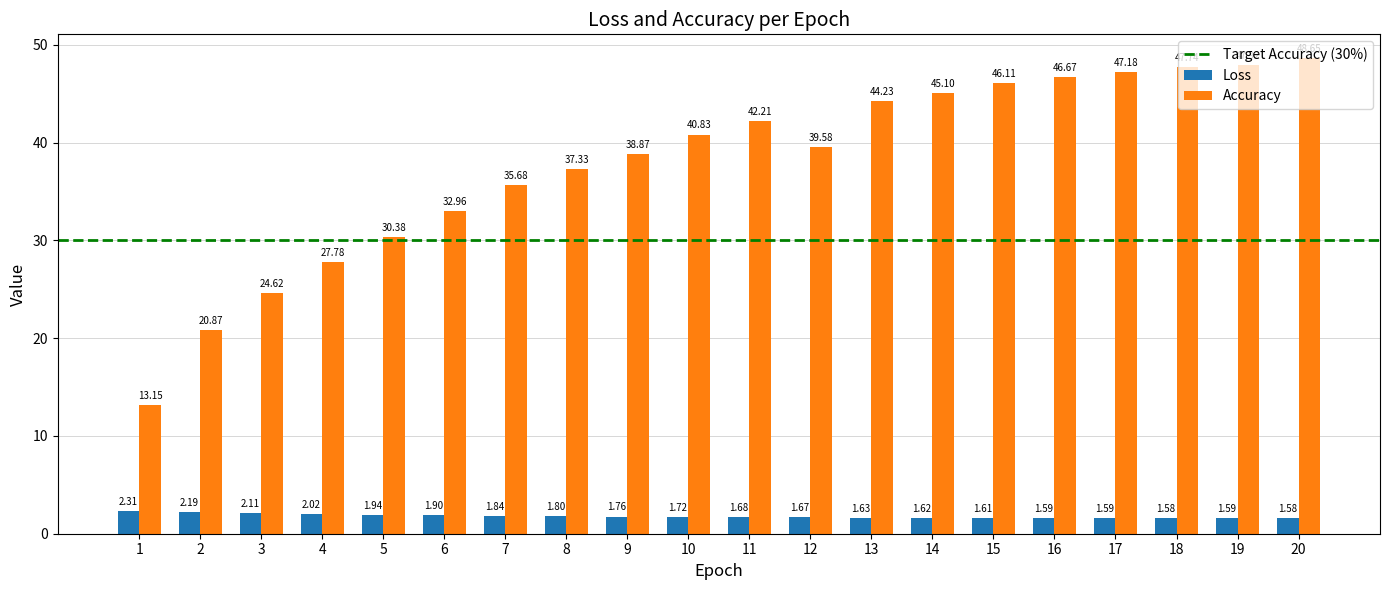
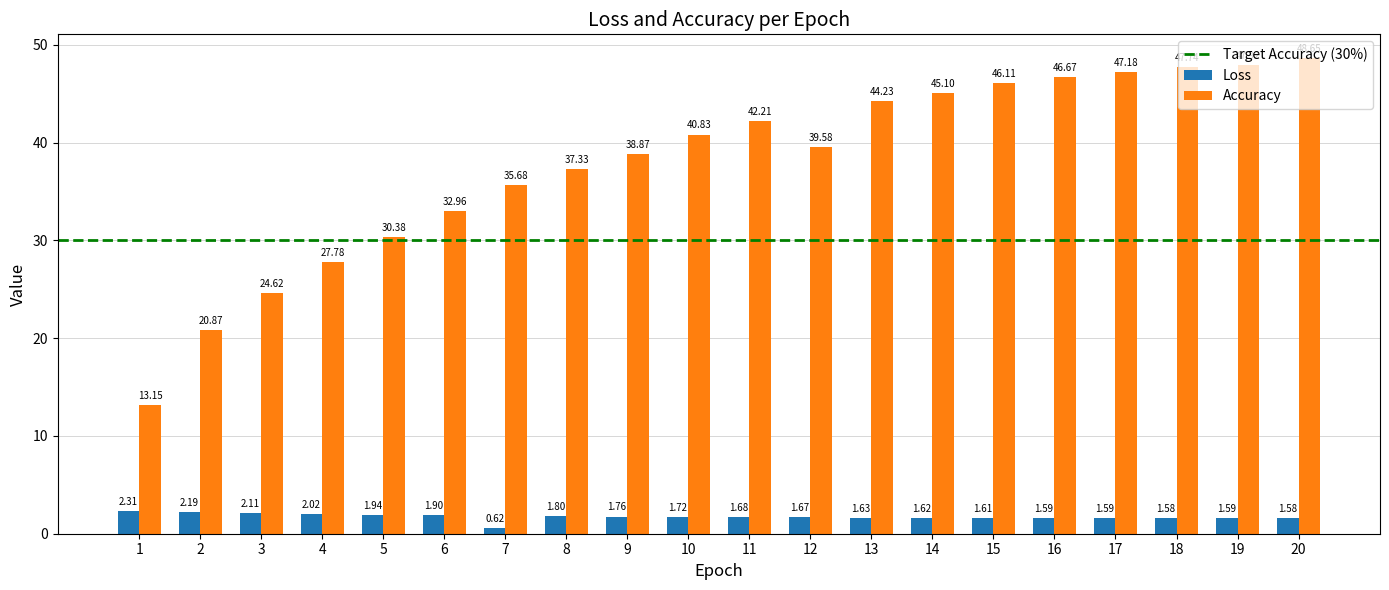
  {
    "Loss": {
      "1": 2.31,
      "2": 2.19,
      "3": 2.11,
      "4": 2.02,
      "5": 1.94,
      "6": 1.90,
-     "7": 1.84,
+     "7": 0.62,
      "8": 1.80,
      "9": 1.76,
      "10": 1.72,
      "11": 1.68,
      "12": 1.67,
      "13": 1.63,
      "14": 1.62,
      "15": 1.61,
      "16": 1.59,
      "17": 1.59,
      "18": 1.58,
      "19": 1.59,
      "20": 1.58
    },
    "Accuracy": {
      "1": 13.15,
      "2": 20.87,
      "3": 24.62,
      "4": 27.78,
      "5": 30.38,
      "6": 32.96,
      "7": 35.68,
      "8": 37.33,
      "9": 38.87,
      "10": 40.83,
      "11": 42.21,
      "12": 39.58,
      "13": 44.23,
      "14": 45.10,
      "15": 46.11,
      "16": 46.67,
      "17": 47.18
    }
  }
